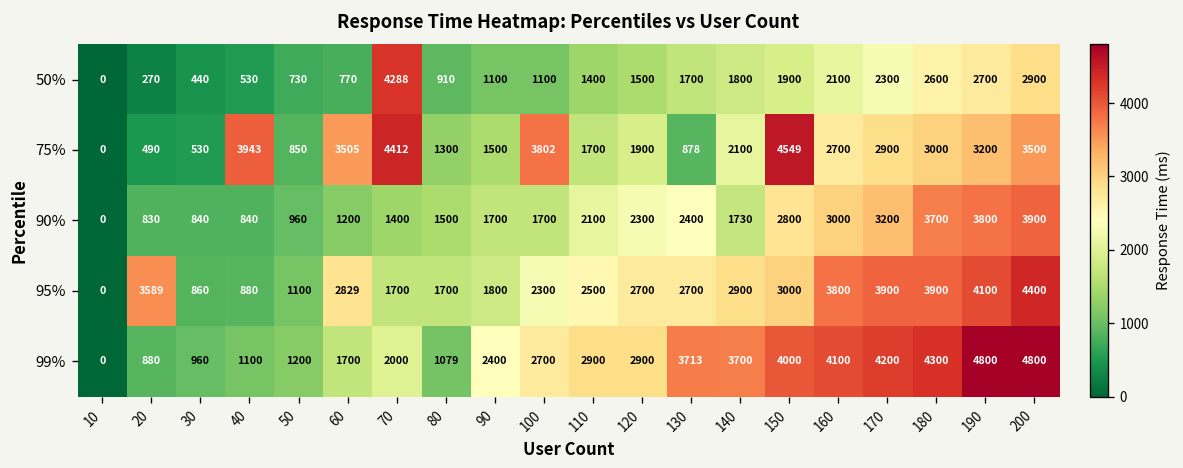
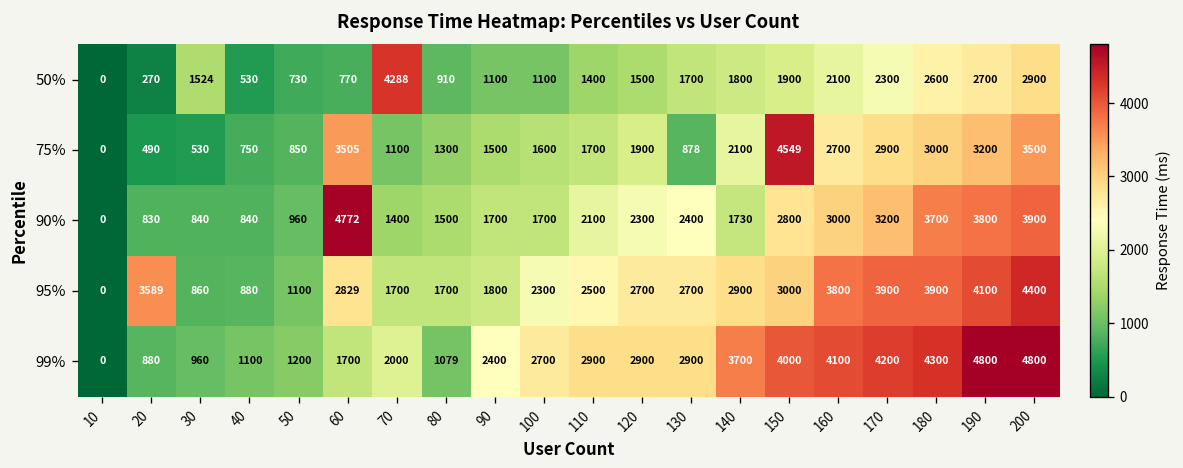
  {
    "50%": {
      "10": 0,
      "20": 270,
-     "30": 440,
+     "30": 1524,
      "40": 530,
      "50": 730,
      "60": 770,
      "70": 4288,
      "80": 910,
      "90": 1100,
      "100": 1100,
      "110": 1400,
      "120": 1500,
      "130": 1700,
      "140": 1800,
      "150": 1900,
      "160": 2100,
      "170": 2300,
      "180": 2600,
      "190": 2700,
      "200": 2900
    },
    "75%": {
      "10": 0,
      "20": 490,
      "30": 530,
-     "40": 3943,
+     "40": 750,
      "50": 850,
      "60": 3505,
-     "70": 4412,
+     "70": 1100,
      "80": 1300,
      "90": 1500,
-     "100": 3802,
+     "100": 1600,
      "110": 1700,
      "120": 1900,
      "130": 878,
      "140": 2100,
      "150": 4549,
      "160": 2700,
      "170": 2900,
      "180": 3000,
      "190": 3200,
      "200": 3500
    },
    "90%": {
      "10": 0,
      "20": 830,
      "30": 840,
      "40": 840,
      "50": 960,
-     "60": 1200,
+     "60": 4772,
      "70": 1400,
      "80": 1500,
      "90": 1700,
      "100": 1700,
      "110": 2100,
      "120": 2300,
      "130": 2400,
      "140": 1730,
      "150": 2800,
      "160": 3000,
      "170": 3200,
      "180": 3700,
      "190": 3800,
      "200": 3900
    },
    "95%": {
      "10": 0,
      "20": 3589,
      "30": 860,
      "40": 880,
      "50": 1100,
      "60": 2829,
      "70": 1700,
      "80": 1700,
      "90": 1800,
      "100": 2300,
      "110": 2500,
      "120": 2700,
      "130": 2700,
      "140": 2900,
      "150": 3000,
      "160": 3800,
      "170": 3900,
      "180": 3900,
      "190": 4100,
      "200": 4400
    },
    "99%": {
      "10": 0,
      "20": 880,
      "30": 960,
      "40": 1100,
      "50": 1200,
      "60": 1700,
      "70": 2000,
      "80": 1079,
      "90": 2400,
      "100": 2700,
      "110": 2900,
      "120": 2900,
-     "130": 3713,
+     "130": 2900,
      "140": 3700,
      "150": 4000,
      "160": 4100,
      "170": 4200,
      "180": 4300,
      "190": 4800,
      "200": 4800
    }
  }
